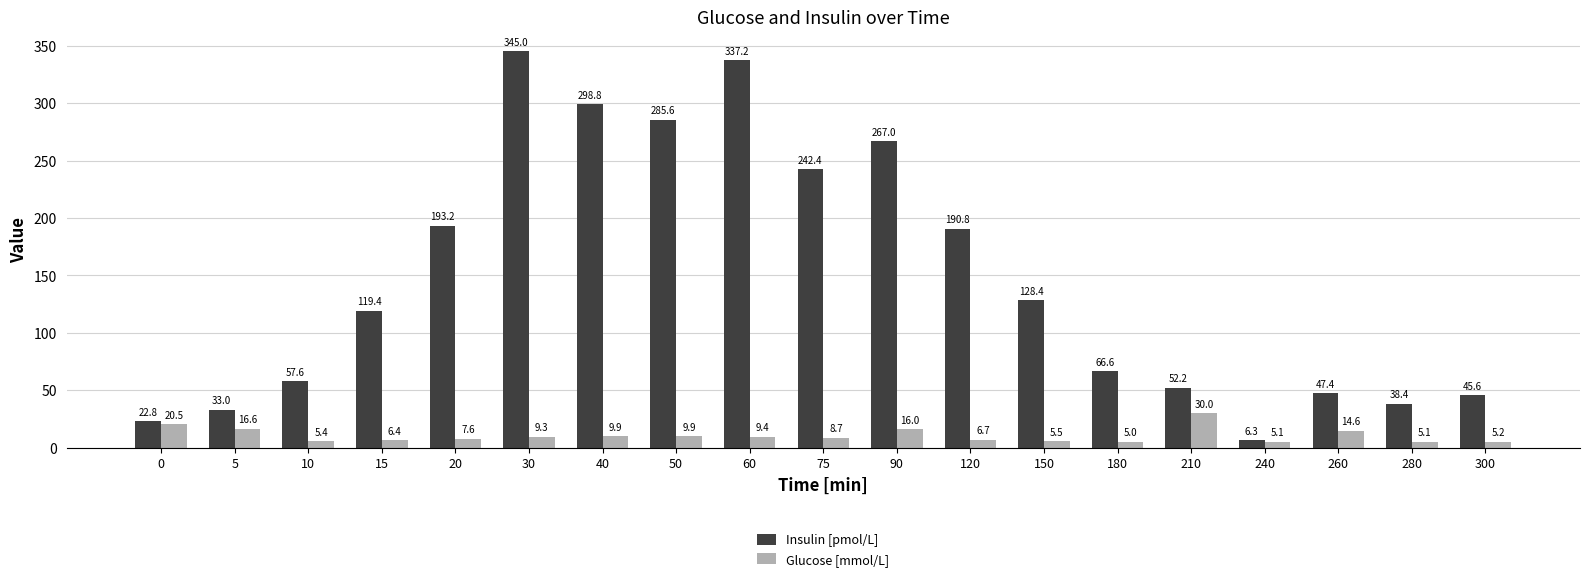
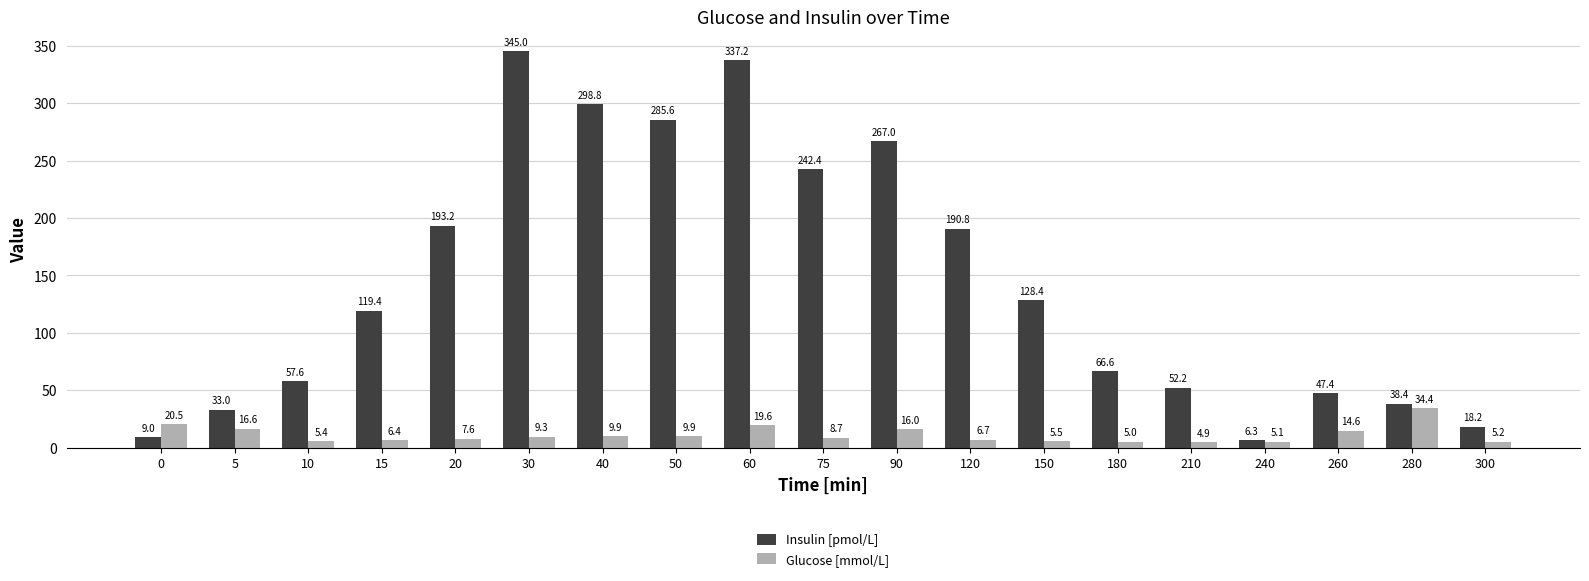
  {
    "Insulin [pmol/L]": {
-     "0": 22.8,
+     "0": 9.0,
      "5": 33.0,
      "10": 57.6,
      "15": 119.4,
      "20": 193.2,
      "30": 345.0,
      "40": 298.8,
      "50": 285.6,
      "60": 337.2,
      "75": 242.4,
      "90": 267.0,
      "120": 190.8,
      "150": 128.4,
      "180": 66.6,
      "210": 52.2,
      "240": 6.3,
      "260": 47.4,
      "280": 38.4,
-     "300": 45.6
+     "300": 18.2
    },
    "Glucose [mmol/L]": {
      "0": 20.5,
      "5": 16.6,
      "10": 5.4,
      "15": 6.4,
      "20": 7.6,
      "30": 9.3,
      "40": 9.9,
      "50": 9.9,
-     "60": 9.4,
+     "60": 19.6,
      "75": 8.7,
      "90": 16.0,
      "120": 6.7,
      "150": 5.5,
      "180": 5.0,
-     "210": 30.0,
+     "210": 4.9,
      "240": 5.1,
      "260": 14.6,
-     "280": 5.1,
+     "280": 34.4,
      "300": 5.2
    }
  }
